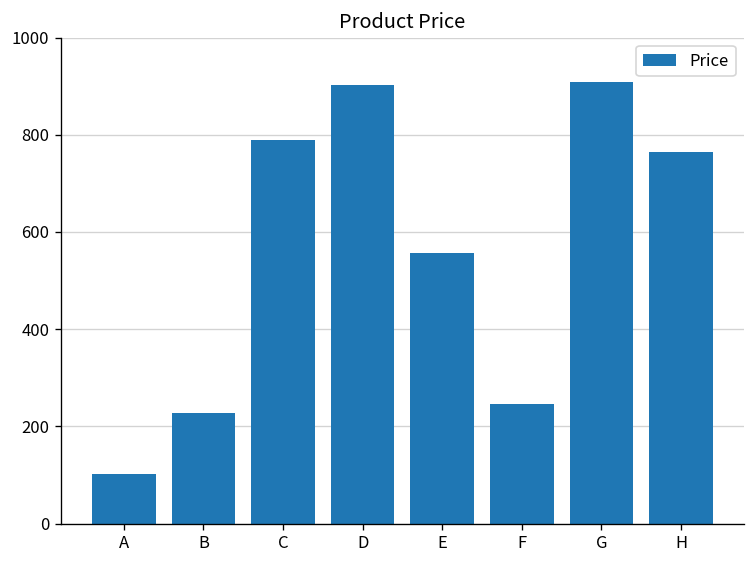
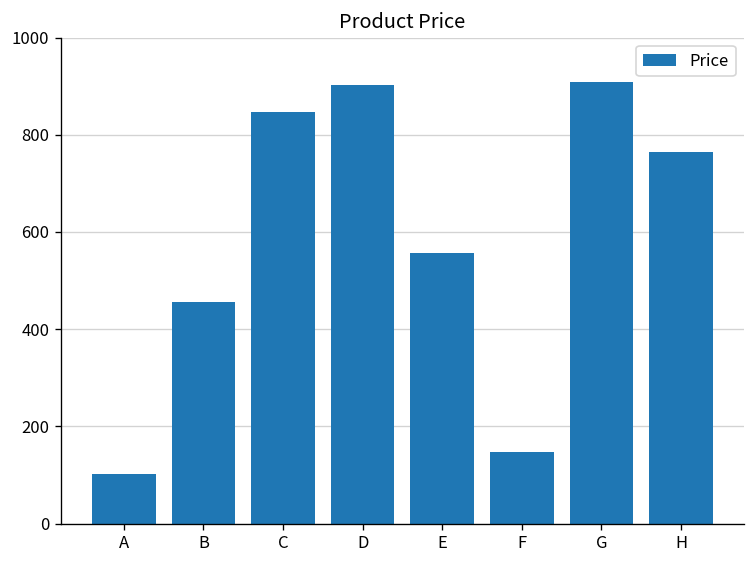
  {
    "A": 100,
-   "B": 230,
-   "C": 790,
+   "B": 460,
+   "C": 850,
    "D": 900,
    "E": 560,
-   "F": 250,
+   "F": 150,
    "G": 910,
    "H": 770
  }
